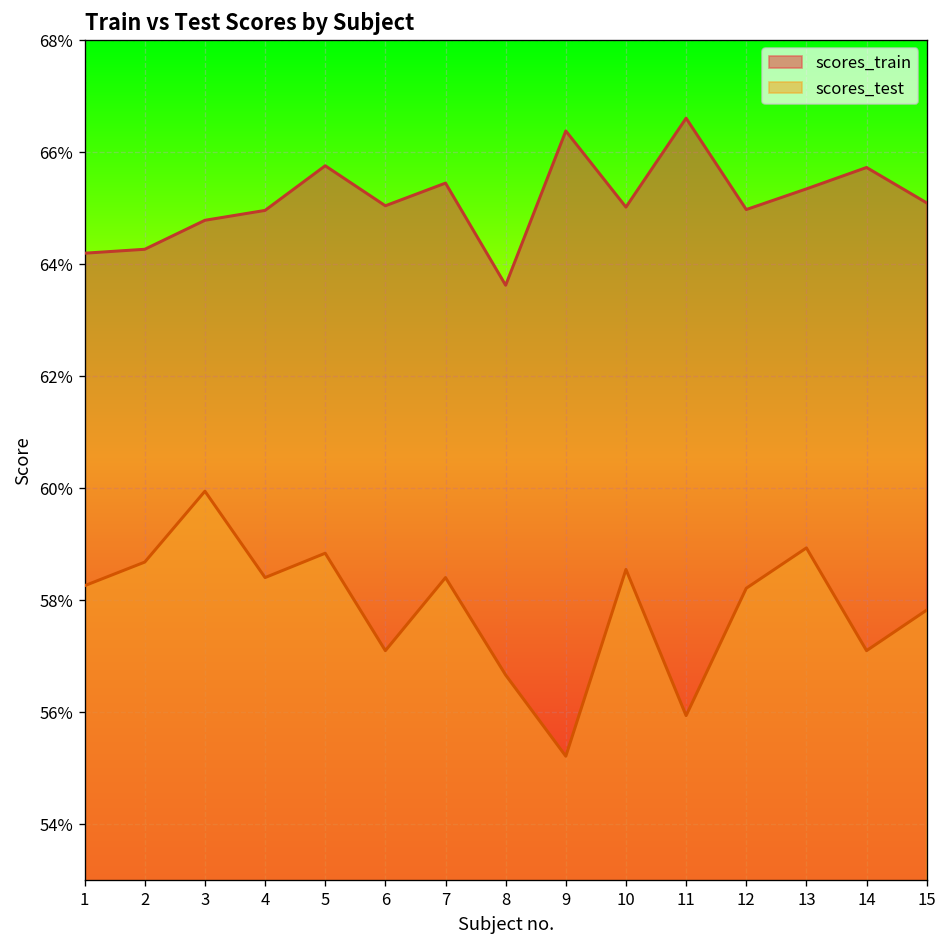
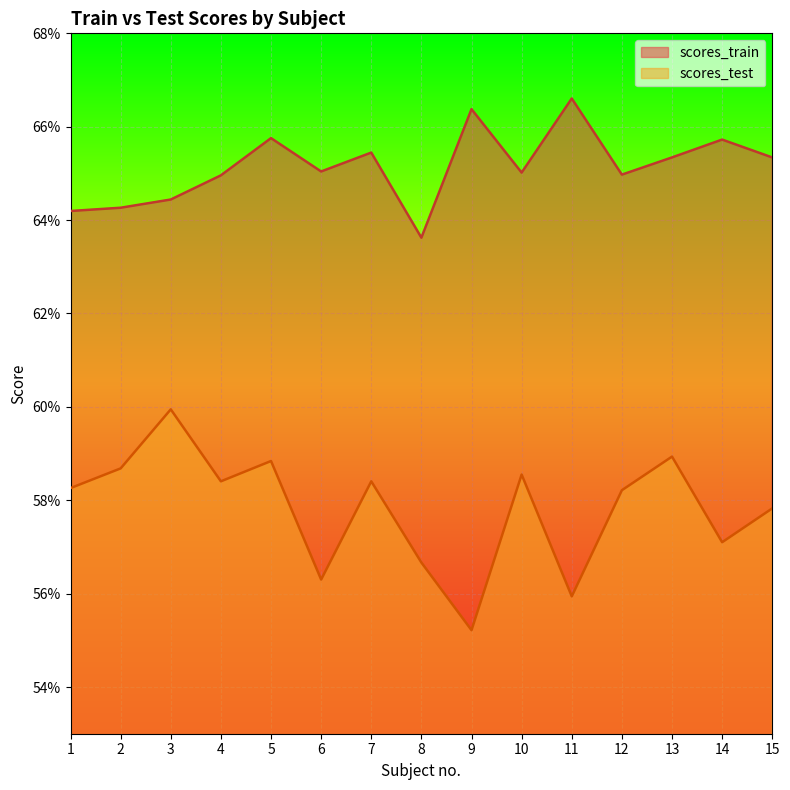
  {
    "scores_train": {
      "1": "64.2%",
      "2": "64.3%",
-     "3": "64.8%",
+     "3": "64.4%",
      "4": "65.0%",
      "5": "65.8%",
      "6": "65.0%",
      "7": "65.4%",
      "8": "63.6%",
      "9": "66.4%",
      "10": "65.0%",
      "11": "66.6%",
      "12": "65.0%",
      "13": "65.3%",
      "14": "65.7%",
-     "15": "65.1%"
+     "15": "65.3%"
    },
    "scores_test": {
      "1": "58.3%",
      "2": "58.7%",
      "3": "59.9%",
      "4": "58.4%",
      "5": "58.8%",
-     "6": "57.1%",
+     "6": "56.3%",
      "7": "58.4%",
      "8": "56.7%",
      "9": "55.2%",
      "10": "58.6%",
      "11": "55.9%",
      "12": "58.2%",
      "13": "58.9%",
      "14": "57.1%",
      "15": "57.8%"
    }
  }
